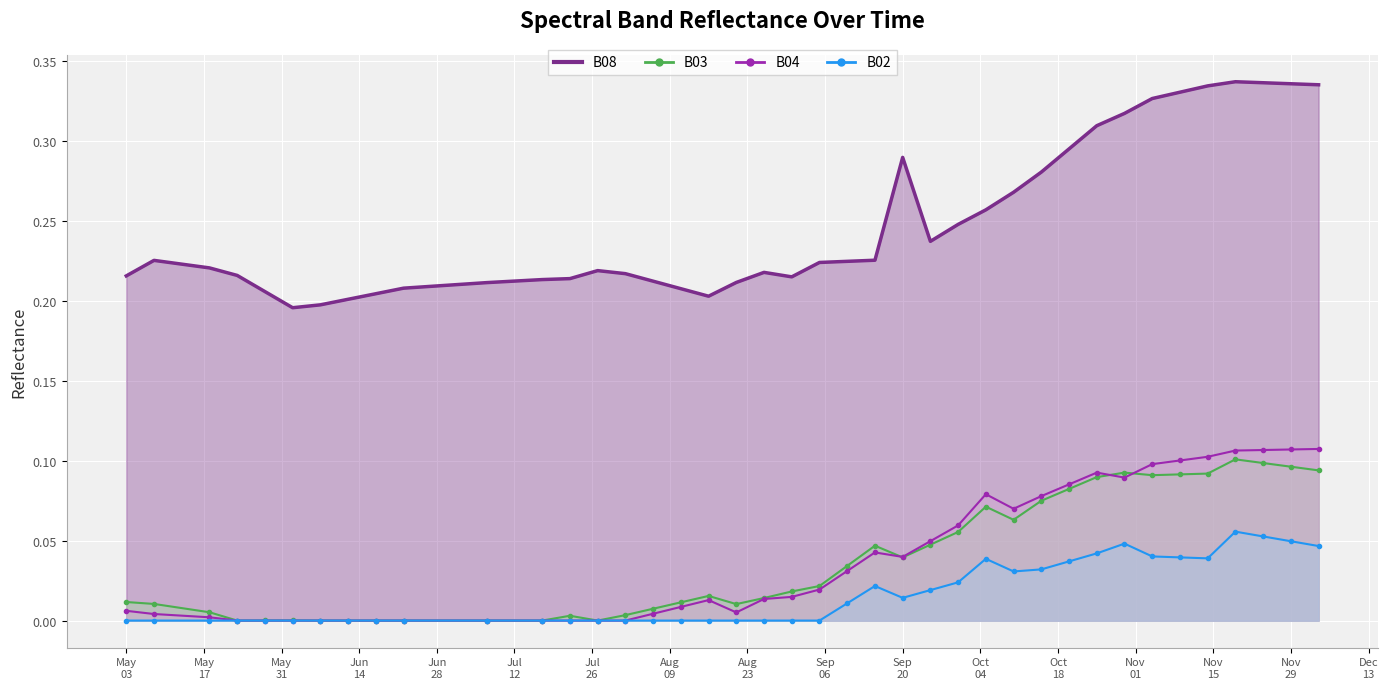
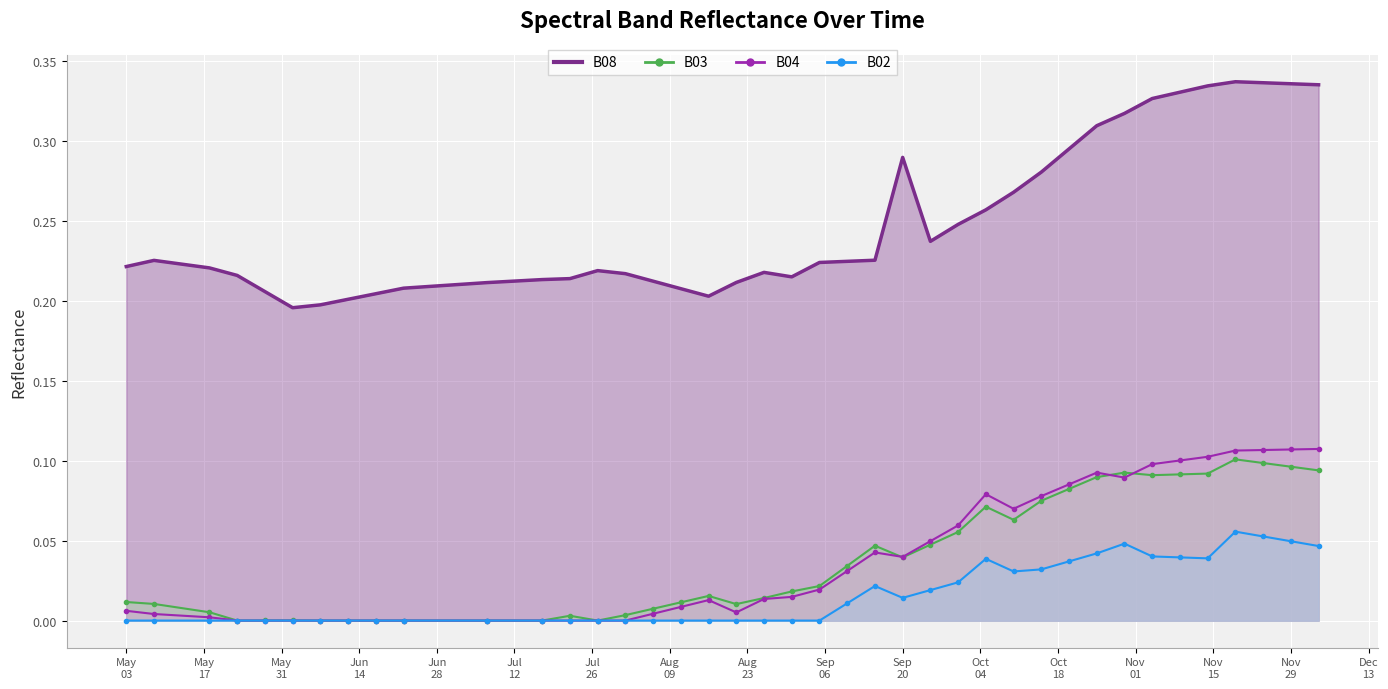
  {
    "B08": {
-     "May 03": 0.216,
+     "May 03": 0.221,
      "Sep 20": 0.290,
      "Nov 29": 0.336
    }
  }
